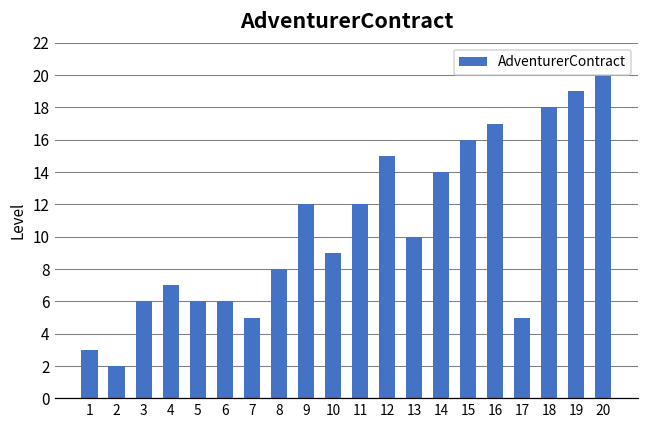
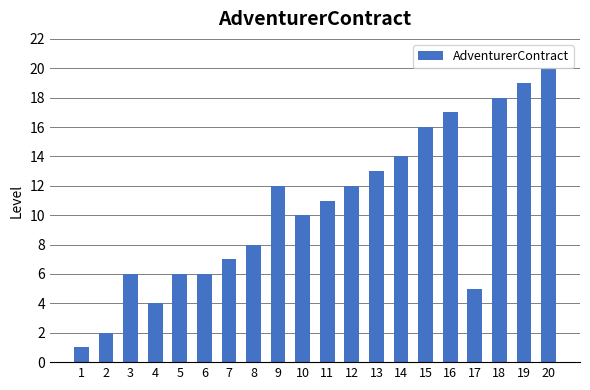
  {
-   "1": 3,
+   "1": 1,
    "2": 2,
    "3": 6,
-   "4": 7,
+   "4": 4,
    "5": 6,
    "6": 6,
-   "7": 5,
+   "7": 7,
    "8": 8,
    "9": 12,
-   "10": 9,
-   "11": 12,
-   "12": 15,
-   "13": 10,
+   "10": 10,
+   "11": 11,
+   "12": 12,
+   "13": 13,
    "14": 14,
    "15": 16,
    "16": 17,
    "17": 5,
    "18": 18,
    "19": 19,
    "20": 20
  }
